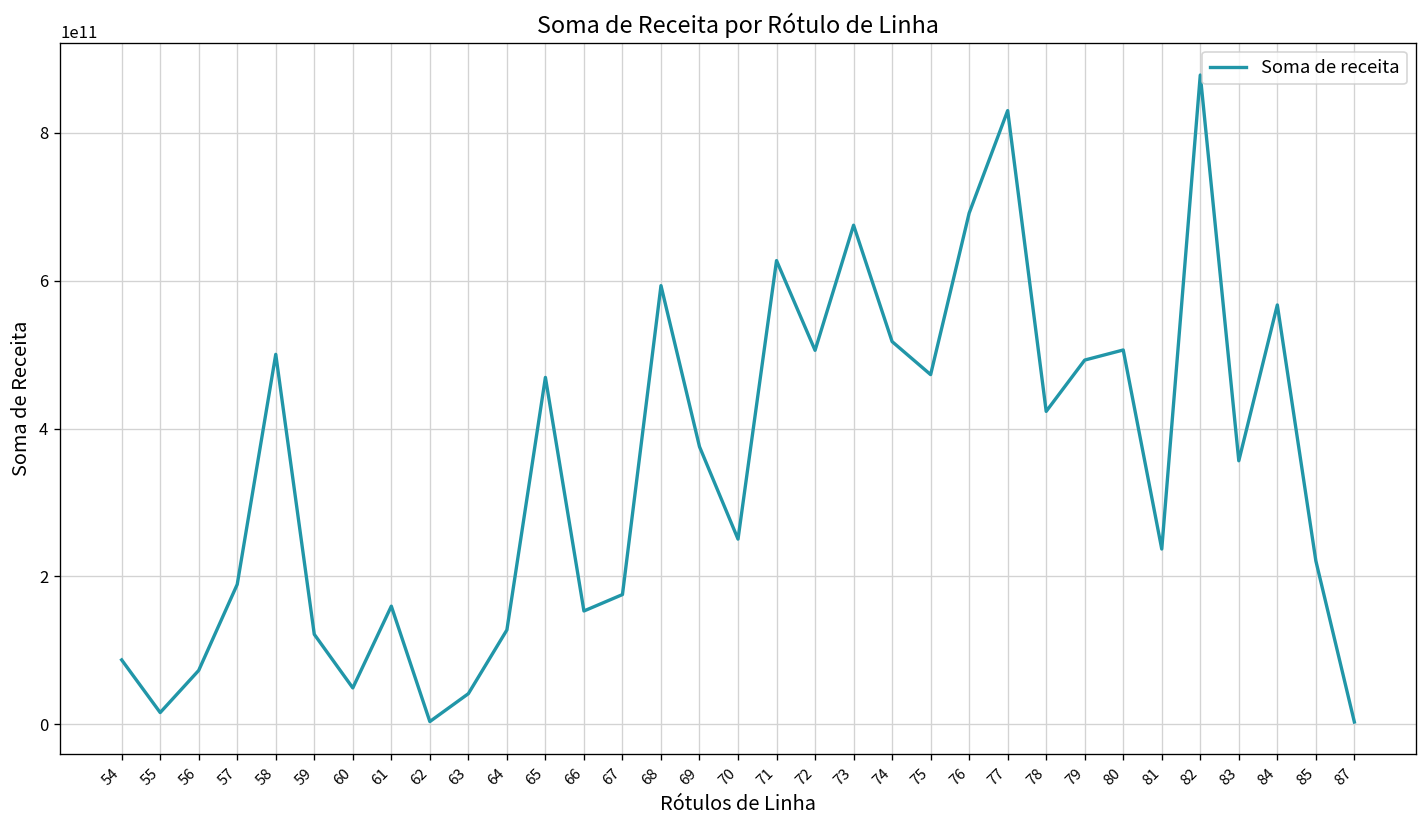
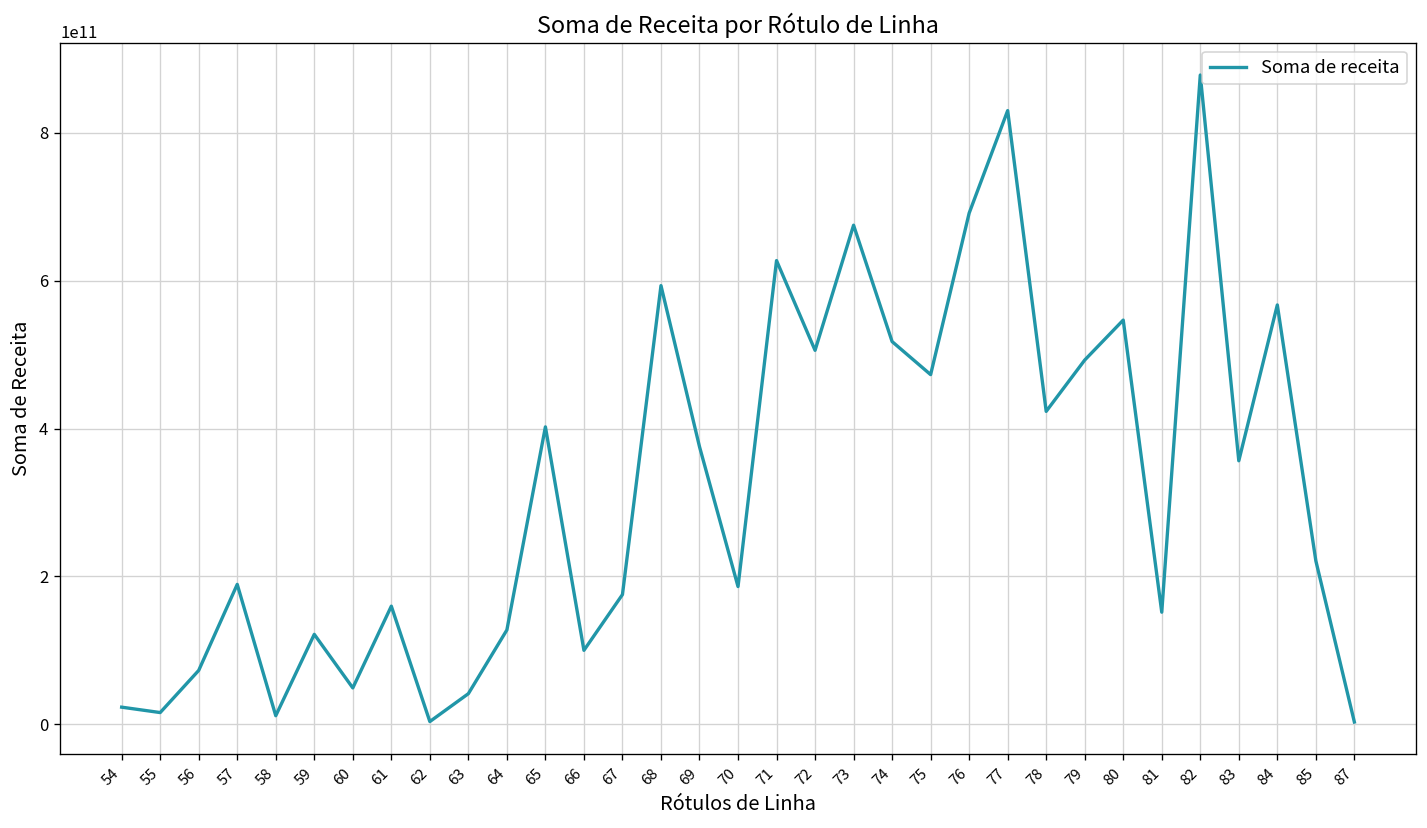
  {
-   "54": 90000000000,
+   "54": 20000000000,
    "55": 20000000000,
    "56": 70000000000,
    "57": 190000000000,
-   "58": 500000000000,
+   "58": 10000000000,
    "59": 120000000000,
    "60": 50000000000,
    "61": 160000000000,
    "62": 0,
    "63": 40000000000,
    "64": 130000000000,
-   "65": 470000000000,
-   "66": 150000000000,
+   "65": 400000000000,
+   "66": 100000000000,
    "67": 180000000000,
    "68": 590000000000,
    "69": 380000000000,
-   "70": 250000000000,
+   "70": 190000000000,
    "71": 630000000000,
    "72": 510000000000,
    "73": 680000000000,
    "74": 520000000000,
    "75": 470000000000,
    "76": 690000000000,
    "77": 830000000000,
    "78": 420000000000,
    "79": 490000000000,
-   "80": 510000000000,
-   "81": 240000000000,
+   "80": 550000000000,
+   "81": 150000000000,
    "82": 880000000000,
    "83": 360000000000,
    "84": 570000000000,
    "85": 220000000000,
    "87": 0
  }
